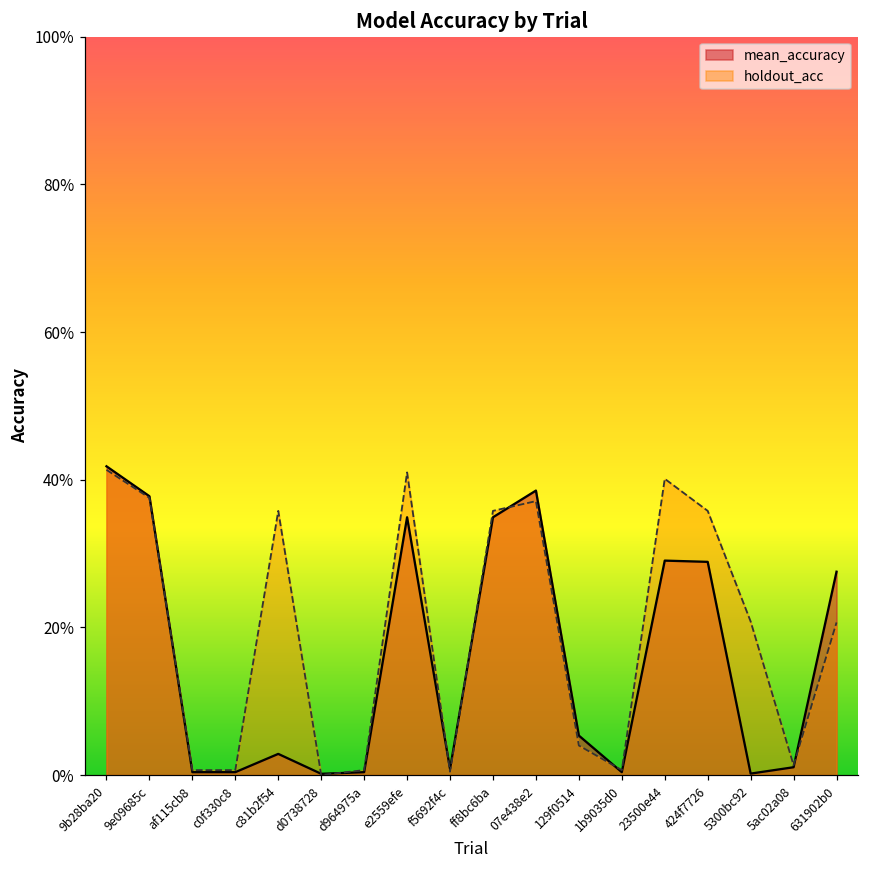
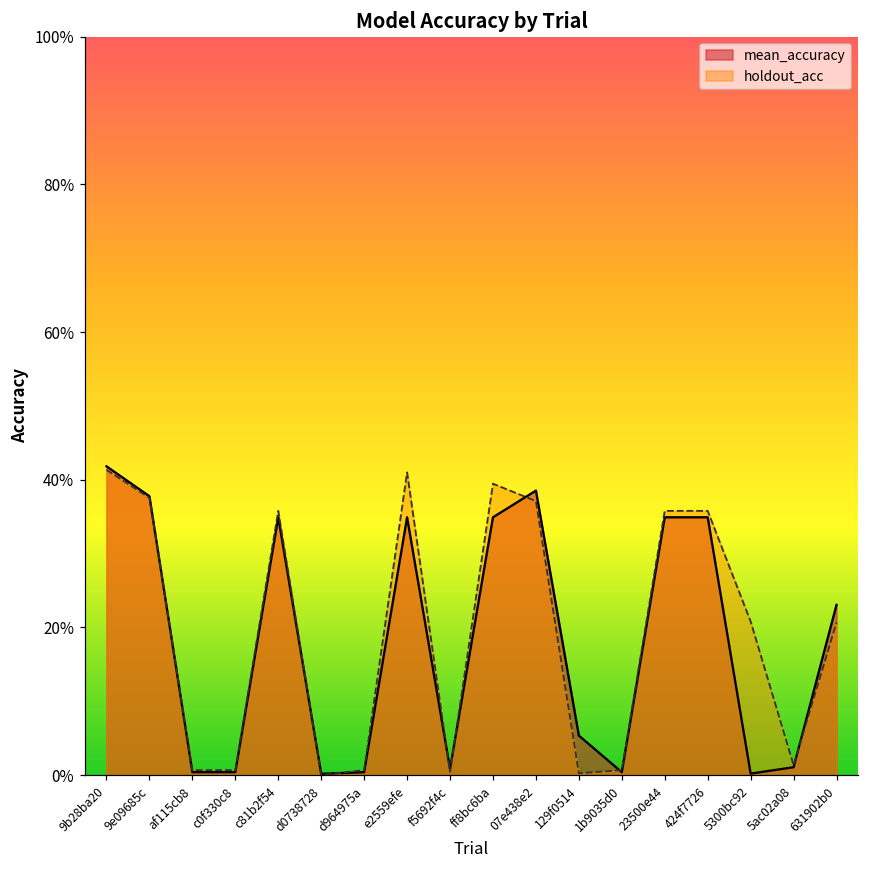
  {
    "mean_accuracy": {
      "9b28ba20": "42%",
-     "c81b2f54": "3%",
+     "c81b2f54": "35%",
      "e2559efe": "35%",
      "f5692f4c": "1%",
      "ff8bc6ba": "35%",
      "07e438e2": "39%",
      "129f0514": "5%",
-     "23500e44": "29%",
-     "424f7726": "29%",
+     "23500e44": "35%",
+     "424f7726": "35%",
      "5300bc92": "0%",
-     "631902b0": "28%"
+     "631902b0": "23%"
    },
    "holdout_acc": {
      "9b28ba20": "41%",
      "c81b2f54": "36%",
      "e2559efe": "41%",
      "f5692f4c": "0%",
-     "ff8bc6ba": "36%",
+     "ff8bc6ba": "39%",
      "07e438e2": "37%",
-     "129f0514": "4%",
-     "23500e44": "40%",
+     "129f0514": "0%",
+     "23500e44": "36%",
      "424f7726": "36%",
      "5300bc92": "21%",
      "631902b0": "21%"
    }
  }
